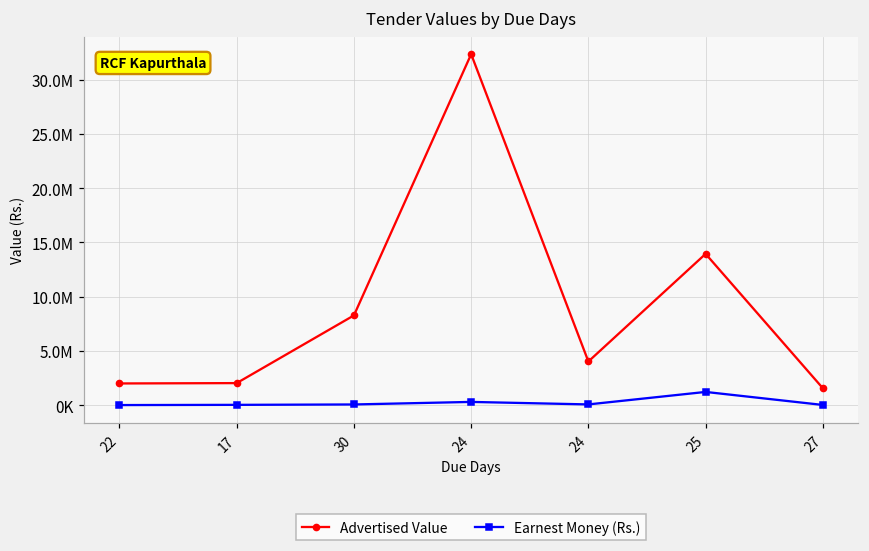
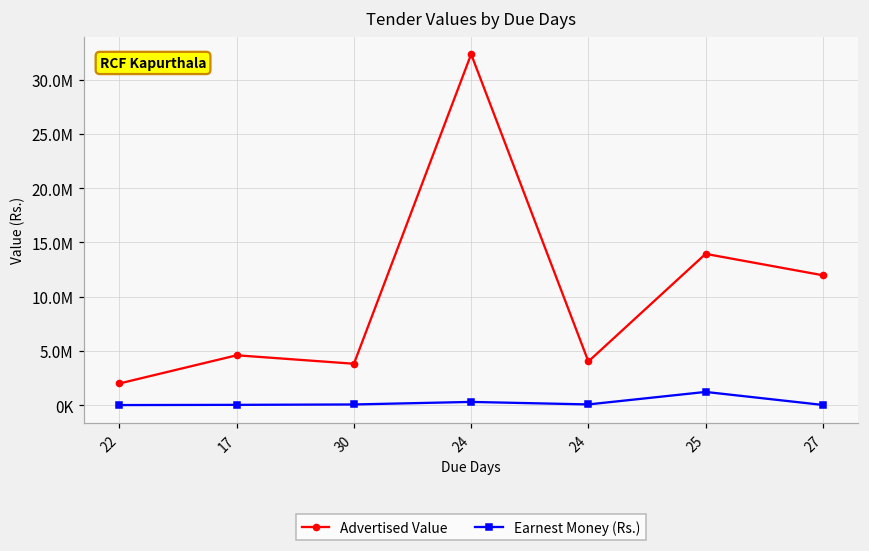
  {
    "Advertised Value": {
      "22": 2000000,
-     "17": 2000000,
-     "30": 8000000,
+     "17": 5000000,
+     "30": 4000000,
      "25": 14000000,
-     "27": 2000000
+     "27": 12000000
    },
    "Earnest Money (Rs.)": {
      "22": 0,
      "17": 0,
      "30": 0,
      "25": 1000000,
      "27": 0
    }
  }
